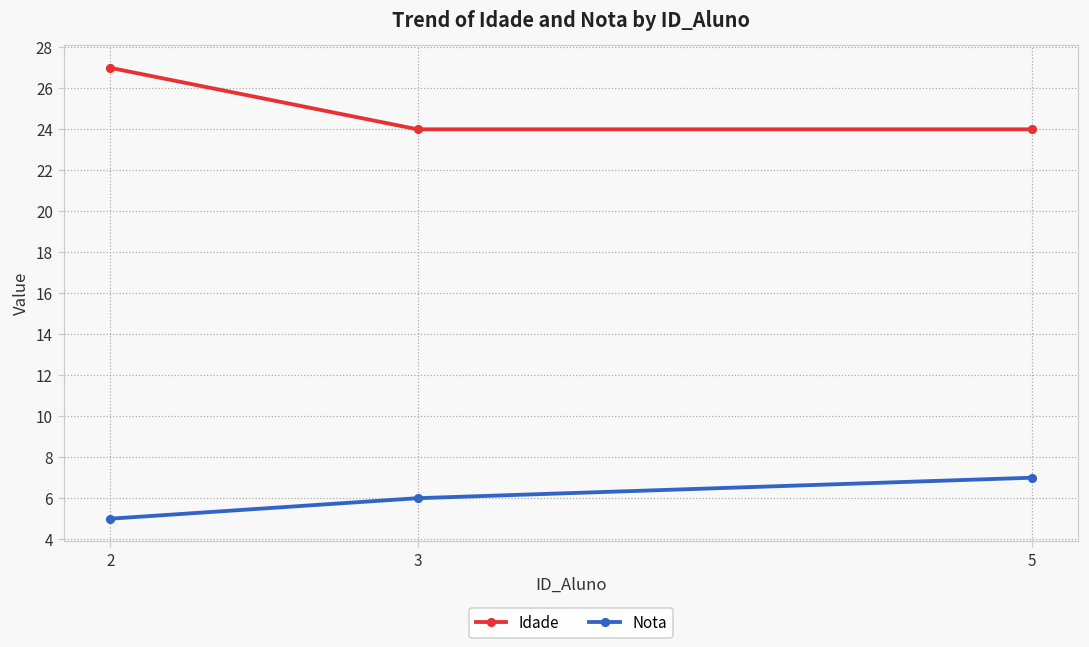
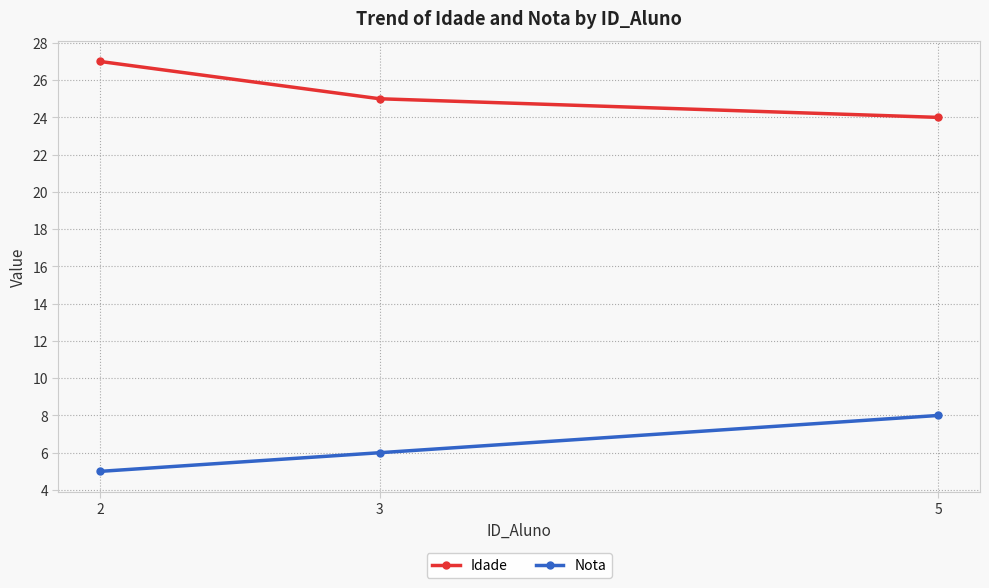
  {
    "Idade": {
      "2": 27,
-     "3": 24,
+     "3": 25,
      "5": 24
    },
    "Nota": {
      "2": 5,
      "3": 6,
-     "5": 7
+     "5": 8
    }
  }
